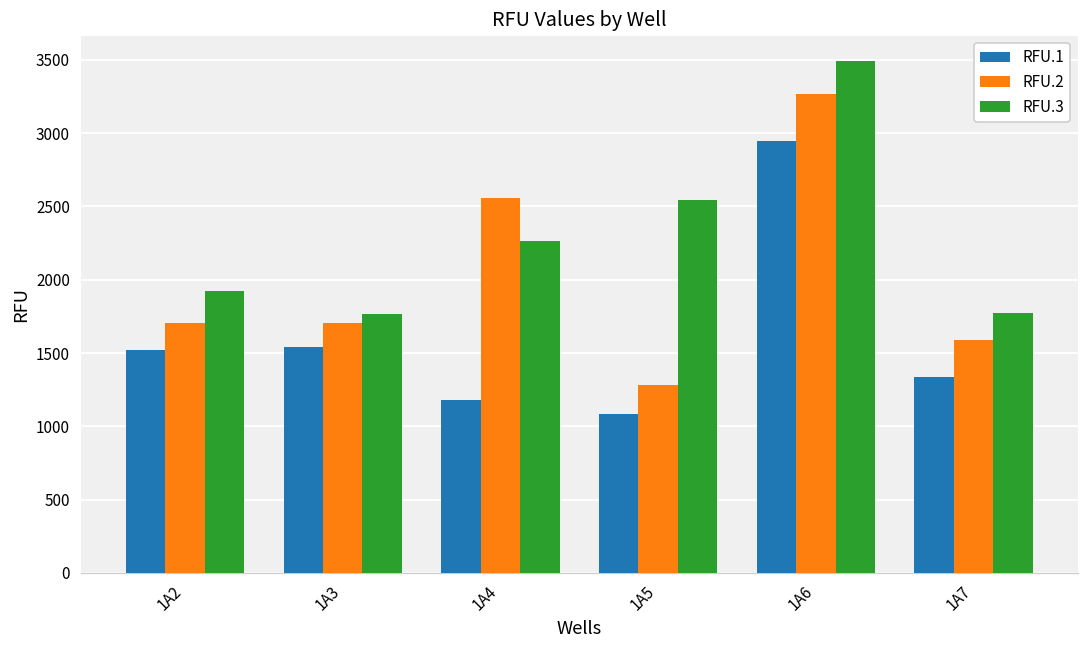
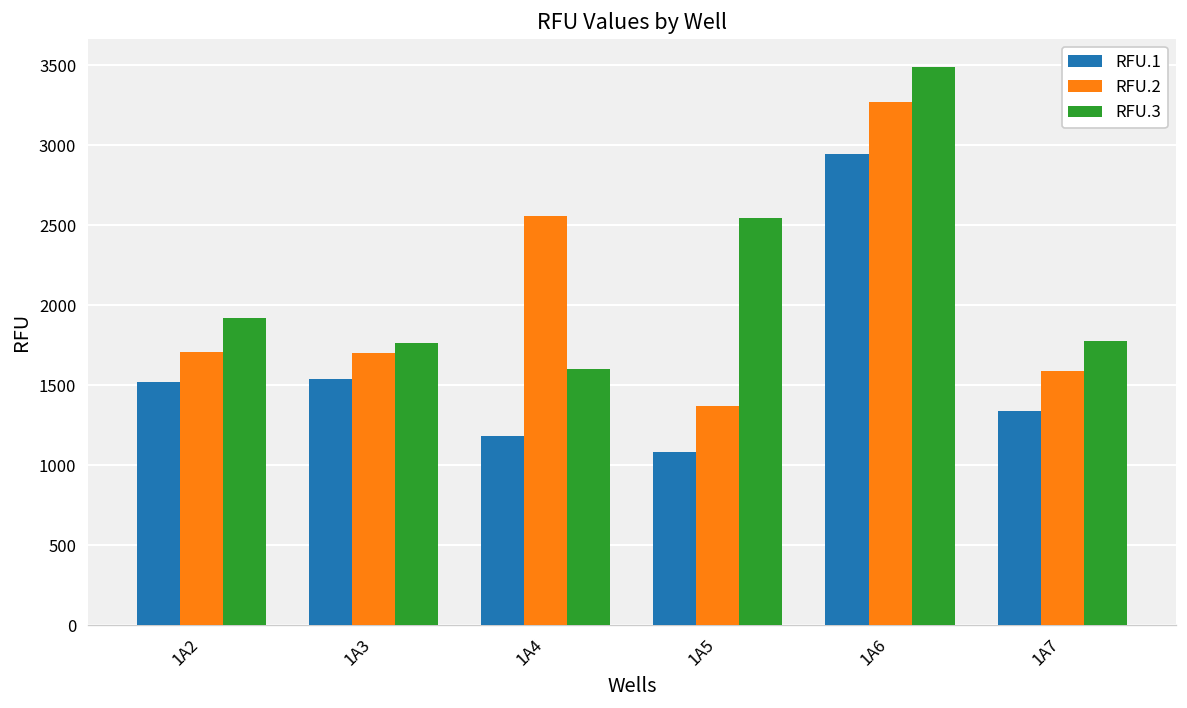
  {
    "RFU.1": {
      "1A2": 1520,
      "1A3": 1540,
      "1A4": 1180,
      "1A5": 1080,
      "1A6": 2940,
      "1A7": 1340
    },
    "RFU.2": {
      "1A2": 1710,
      "1A3": 1700,
      "1A4": 2560,
-     "1A5": 1280,
+     "1A5": 1370,
      "1A6": 3270,
      "1A7": 1590
    },
    "RFU.3": {
      "1A2": 1920,
      "1A3": 1760,
-     "1A4": 2270,
+     "1A4": 1600,
      "1A5": 2550,
      "1A6": 3490,
      "1A7": 1780
    }
  }
